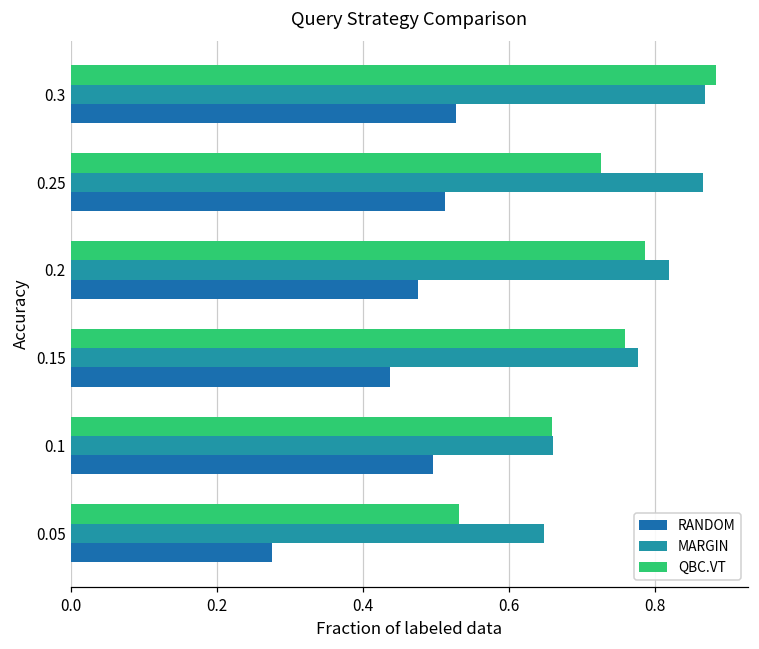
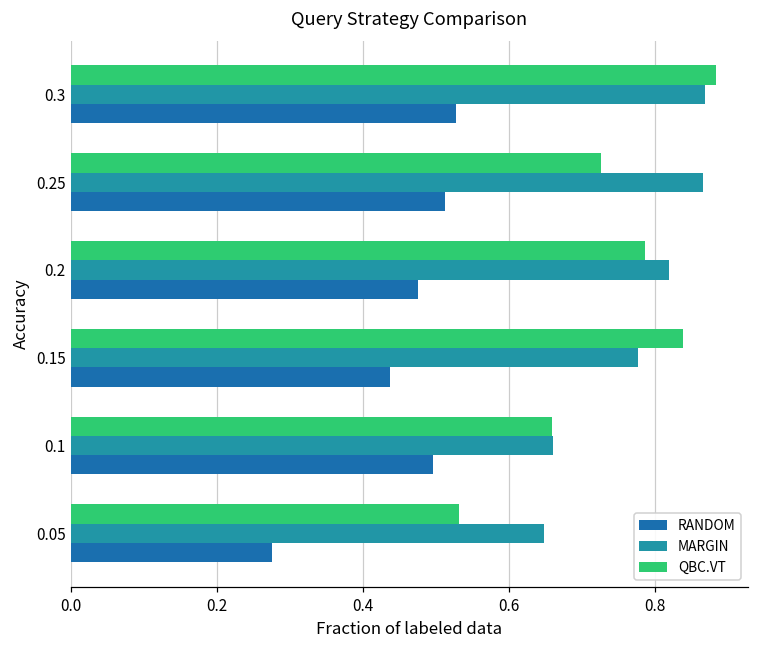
  {
    "QBC.VT": {
      "0.3": 0.88,
      "0.25": 0.73,
      "0.2": 0.79,
-     "0.15": 0.76,
+     "0.15": 0.84,
      "0.1": 0.66,
      "0.05": 0.53
    }
  }
